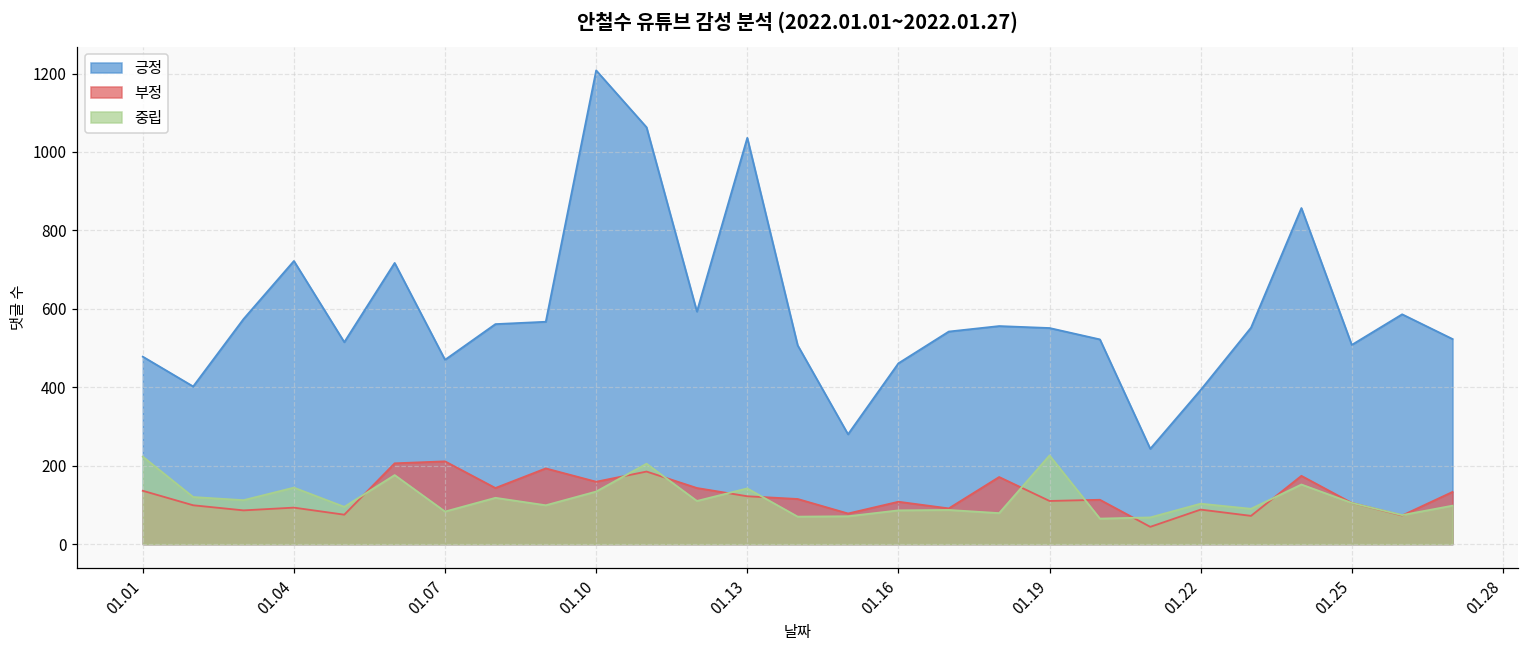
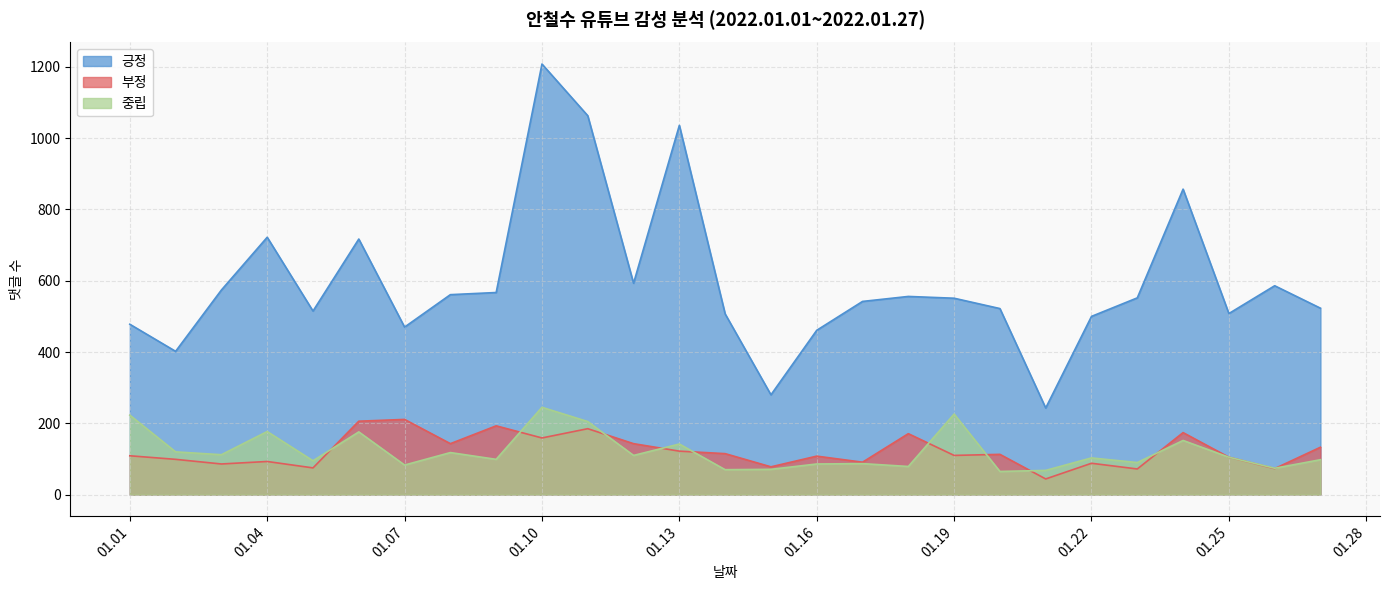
  {
    "긍정": {
      "01.01": 480,
      "01.04": 720,
      "01.07": 470,
      "01.10": 1210,
      "01.13": 1040,
      "01.16": 460,
      "01.19": 550,
-     "01.22": 390,
+     "01.22": 500,
      "01.25": 510
    },
    "부정": {
-     "01.01": 140,
+     "01.01": 110,
      "01.04": 90,
      "01.07": 210,
      "01.10": 160,
      "01.13": 120,
      "01.16": 110,
      "01.19": 110,
      "01.22": 90
    },
    "중립": {
      "01.01": 220,
-     "01.04": 140,
+     "01.04": 180,
      "01.07": 80,
-     "01.10": 130,
+     "01.10": 250,
      "01.13": 140,
      "01.16": 90,
      "01.19": 230,
      "01.22": 100
    }
  }
